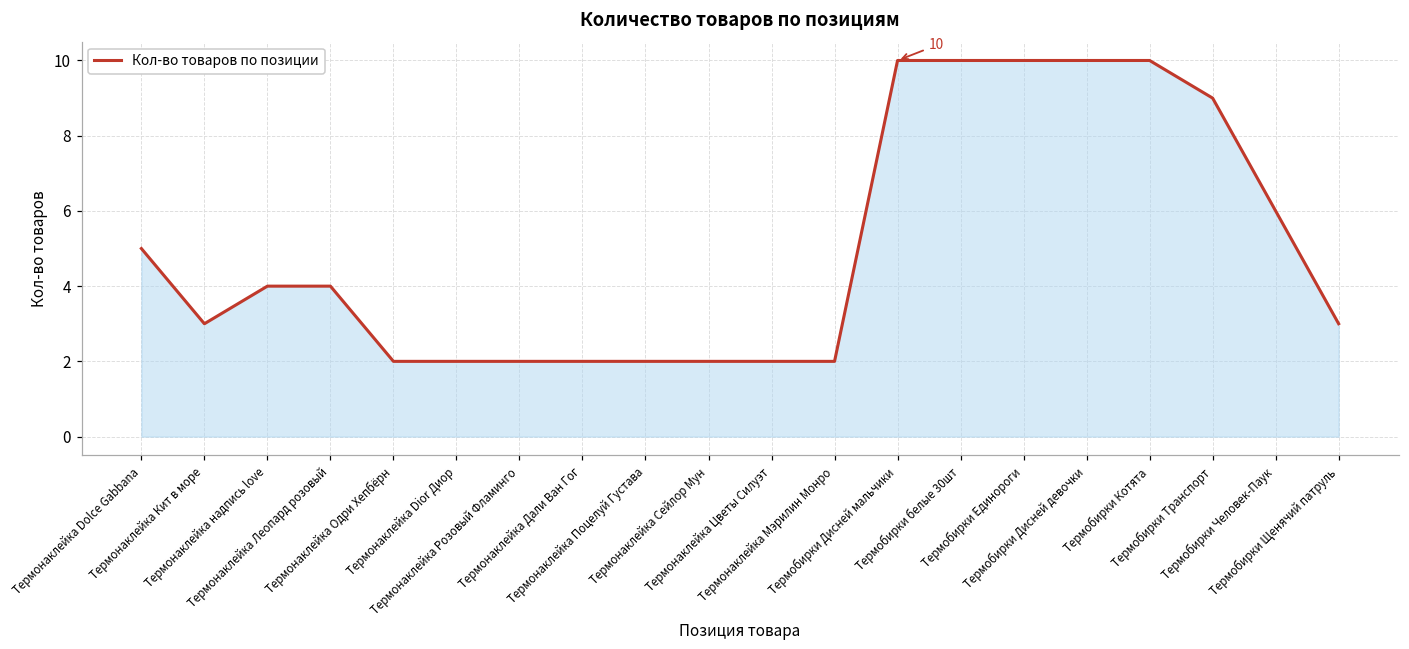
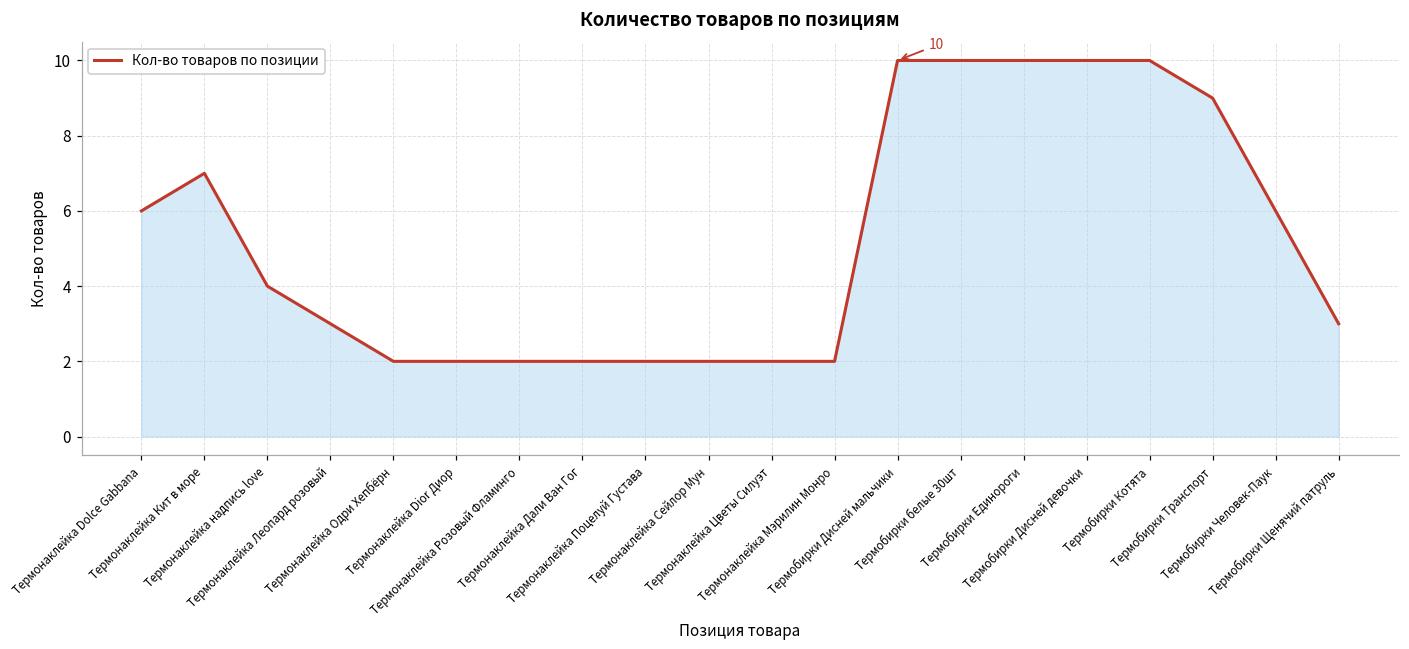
  {
-   "Термонаклейка Dolce Gabbana": 5,
-   "Термонаклейка Кит в море": 3,
+   "Термонаклейка Dolce Gabbana": 6,
+   "Термонаклейка Кит в море": 7,
    "Термонаклейка надпись love": 4,
-   "Термонаклейка Леопард розовый": 4,
+   "Термонаклейка Леопард розовый": 3,
    "Термонаклейка Одри Хепбёрн": 2,
    "Термонаклейка Dior Диор": 2,
    "Термонаклейка Розовый Фламинго": 2,
    "Термонаклейка Дали Ван Гог": 2,
    "Термонаклейка Поцелуй Густава": 2,
    "Термонаклейка Сейлор Мун": 2,
    "Термонаклейка Цветы Силуэт": 2,
    "Термонаклейка Мэрилин Монро": 2,
    "Термобирки Единороги": 10,
    "Термобирки Дисней девочки": 10,
    "Термобирки Котята": 10,
    "Термобирки Транспорт": 9,
    "Термобирки Человек-Паук": 6,
    "Термобирки Щенячий патруль": 3
  }
